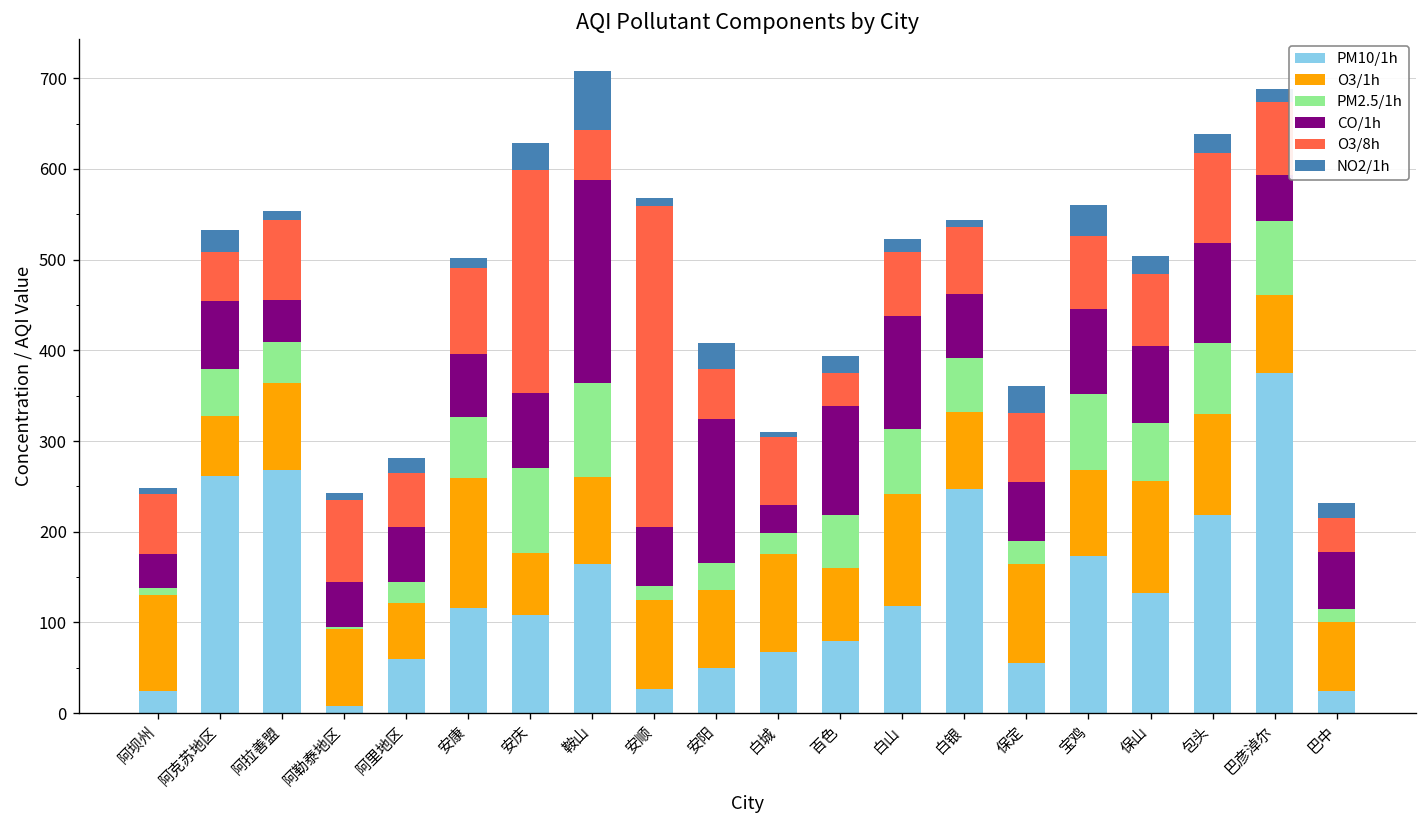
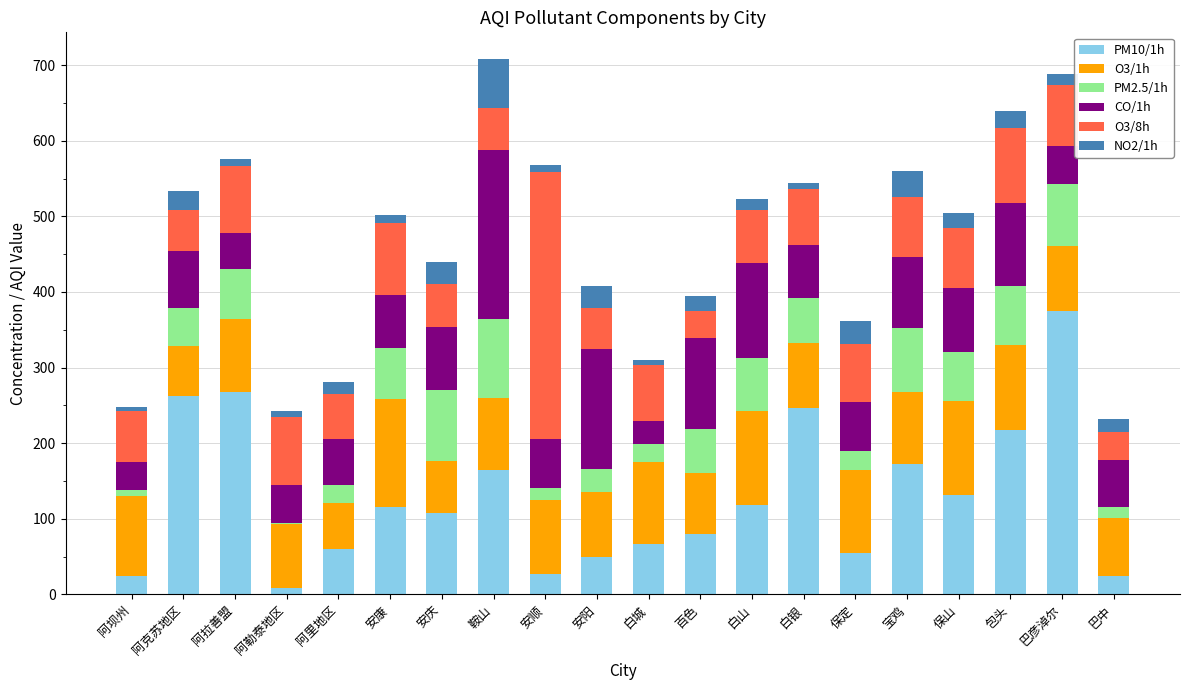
  {
    "PM10/1h": {
      "阿坝州": 20,
      "阿克苏地区": 260,
      "阿拉善盟": 270,
      "阿勒泰地区": 10,
      "阿里地区": 60,
      "安康": 120,
      "安庆": 110,
      "鞍山": 170,
      "安顺": 30,
      "安阳": 50,
      "白城": 70,
      "百色": 80,
      "白山": 120,
      "白银": 250,
      "保定": 60,
      "宝鸡": 170,
      "保山": 130,
      "包头": 220,
      "巴彦淖尔": 380,
      "巴中": 20
    },
    "O3/1h": {
      "阿坝州": 110,
      "阿克苏地区": 70,
      "阿拉善盟": 100,
      "阿勒泰地区": 90,
      "阿里地区": 60,
      "安康": 140,
      "安庆": 70,
      "鞍山": 100,
      "安顺": 100,
      "安阳": 90,
      "白城": 110,
      "百色": 80,
      "白山": 120,
      "白银": 90,
      "保定": 110,
      "宝鸡": 100,
      "保山": 120,
      "包头": 110,
      "巴彦淖尔": 90,
      "巴中": 80
    },
    "PM2.5/1h": {
      "阿坝州": 10,
      "阿克苏地区": 50,
-     "阿拉善盟": 50,
+     "阿拉善盟": 70,
      "阿里地区": 20,
      "安康": 70,
      "安庆": 90,
      "鞍山": 100,
      "安顺": 20,
      "安阳": 30,
      "白城": 20,
      "百色": 60,
      "白山": 70,
      "白银": 60,
      "保定": 30,
      "宝鸡": 80,
      "保山": 60,
      "包头": 80,
      "巴彦淖尔": 80,
      "巴中": 10
    },
    "CO/1h": {
      "阿坝州": 40,
      "阿克苏地区": 80,
      "阿拉善盟": 50,
      "阿勒泰地区": 50,
      "阿里地区": 60,
      "安康": 70,
      "安庆": 80,
      "鞍山": 220,
      "安顺": 70,
      "安阳": 160,
      "白城": 30,
      "百色": 120,
      "白山": 130,
      "白银": 70,
      "保定": 70,
      "宝鸡": 90,
      "保山": 90,
      "包头": 110,
      "巴彦淖尔": 50,
      "巴中": 60
    },
    "O3/8h": {
      "阿坝州": 70,
      "阿克苏地区": 50,
      "阿拉善盟": 90,
      "阿勒泰地区": 90,
      "阿里地区": 60,
      "安康": 100,
-     "安庆": 250,
+     "安庆": 60,
      "鞍山": 60,
      "安顺": 350,
      "安阳": 60,
      "白城": 80,
      "百色": 40,
      "白山": 70,
      "白银": 70,
      "保定": 80,
      "宝鸡": 80,
      "保山": 80,
      "包头": 100,
      "巴彦淖尔": 80,
      "巴中": 40
    },
    "NO2/1h": {
      "阿坝州": 10,
      "阿克苏地区": 30,
      "阿拉善盟": 10,
      "阿勒泰地区": 10,
      "阿里地区": 20,
      "安康": 10,
      "安庆": 30,
      "鞍山": 70,
      "安顺": 10,
      "安阳": 30,
      "白城": 10,
      "百色": 20,
      "白山": 20,
      "白银": 10,
      "保定": 30,
      "宝鸡": 30,
      "保山": 20,
      "包头": 20,
      "巴彦淖尔": 10,
      "巴中": 20
    }
  }
